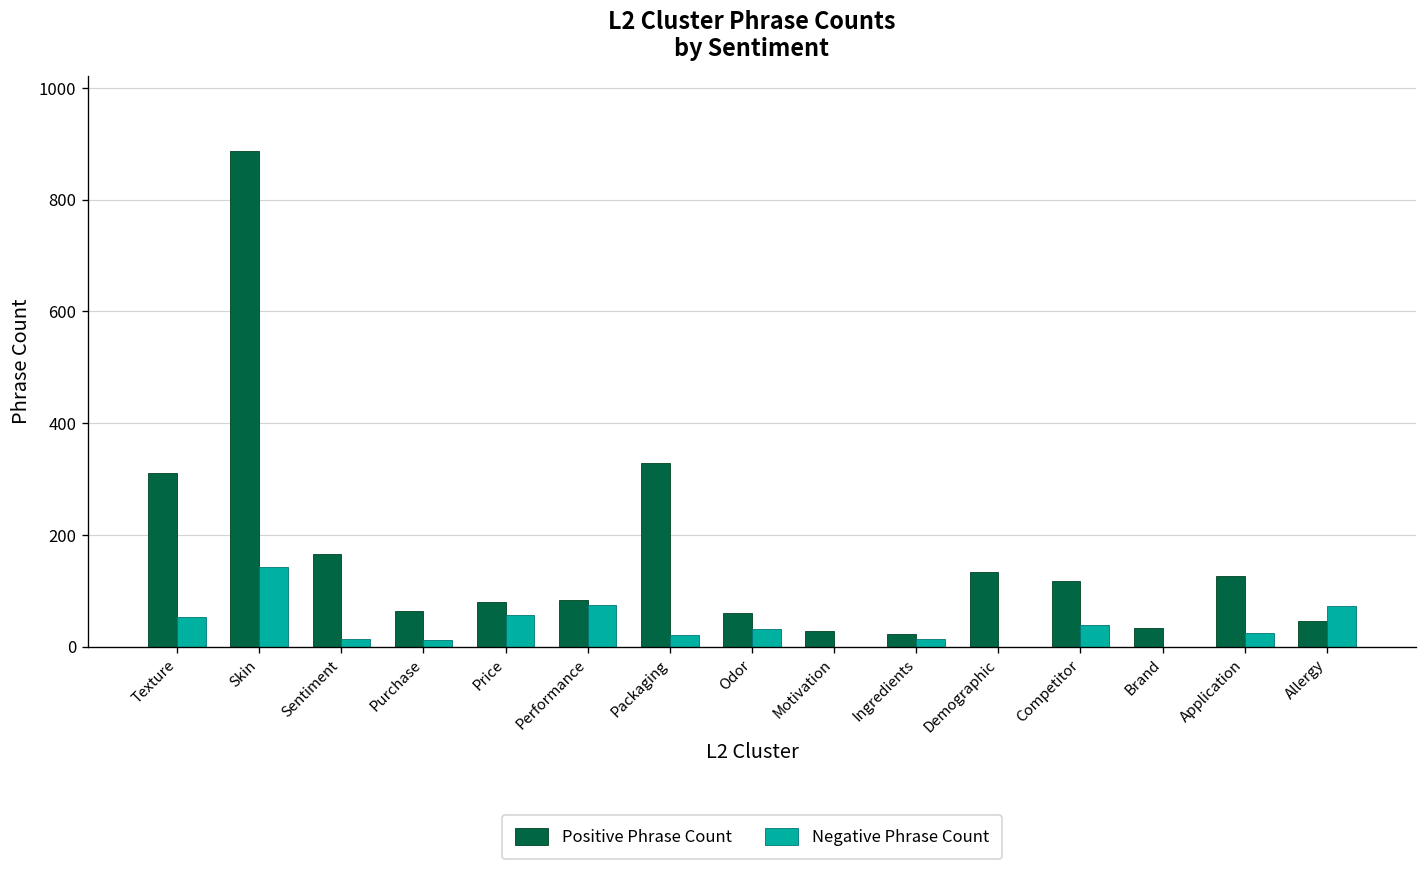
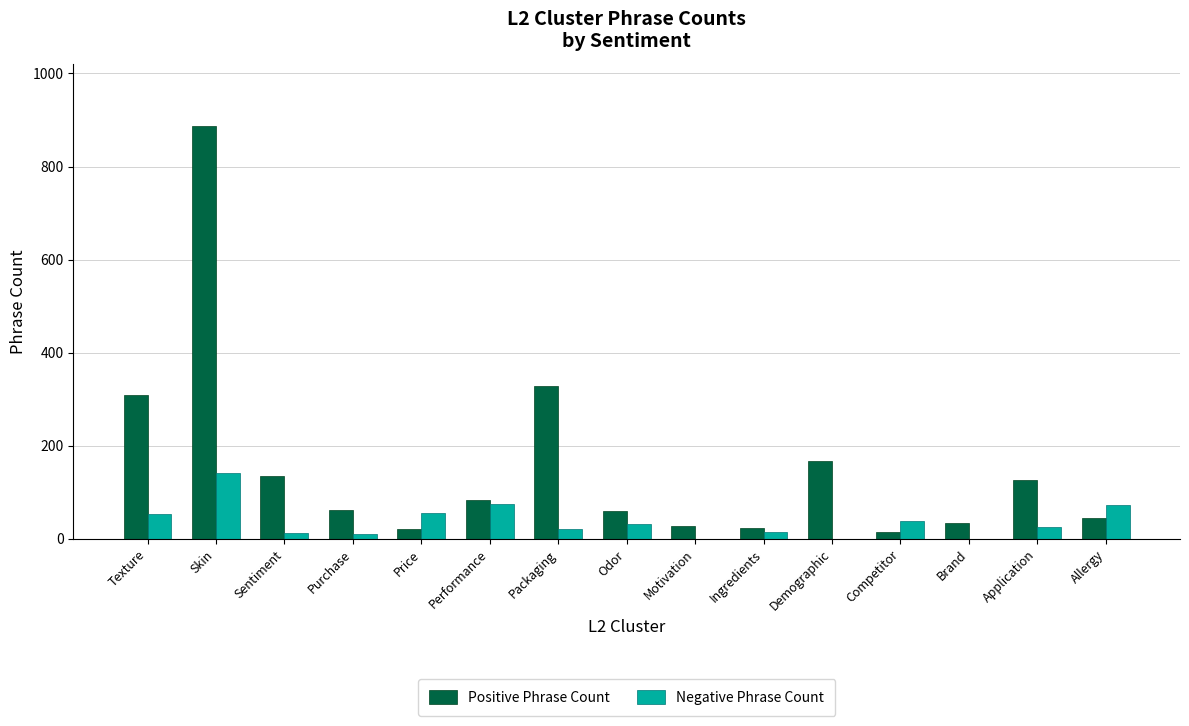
  {
    "Positive Phrase Count": {
      "Texture": 310,
      "Skin": 890,
-     "Sentiment": 170,
+     "Sentiment": 140,
      "Purchase": 60,
-     "Price": 80,
+     "Price": 20,
      "Performance": 80,
      "Packaging": 330,
      "Odor": 60,
      "Motivation": 30,
      "Ingredients": 20,
-     "Demographic": 130,
-     "Competitor": 120,
+     "Demographic": 170,
+     "Competitor": 10,
      "Brand": 30,
      "Application": 130,
      "Allergy": 50
    },
    "Negative Phrase Count": {
      "Texture": 50,
      "Skin": 140,
      "Sentiment": 10,
      "Purchase": 10,
      "Price": 60,
      "Performance": 80,
      "Packaging": 20,
      "Odor": 30,
      "Motivation": 0,
      "Ingredients": 10,
      "Demographic": 0,
      "Competitor": 40,
      "Brand": 0,
      "Application": 30,
      "Allergy": 70
    }
  }
